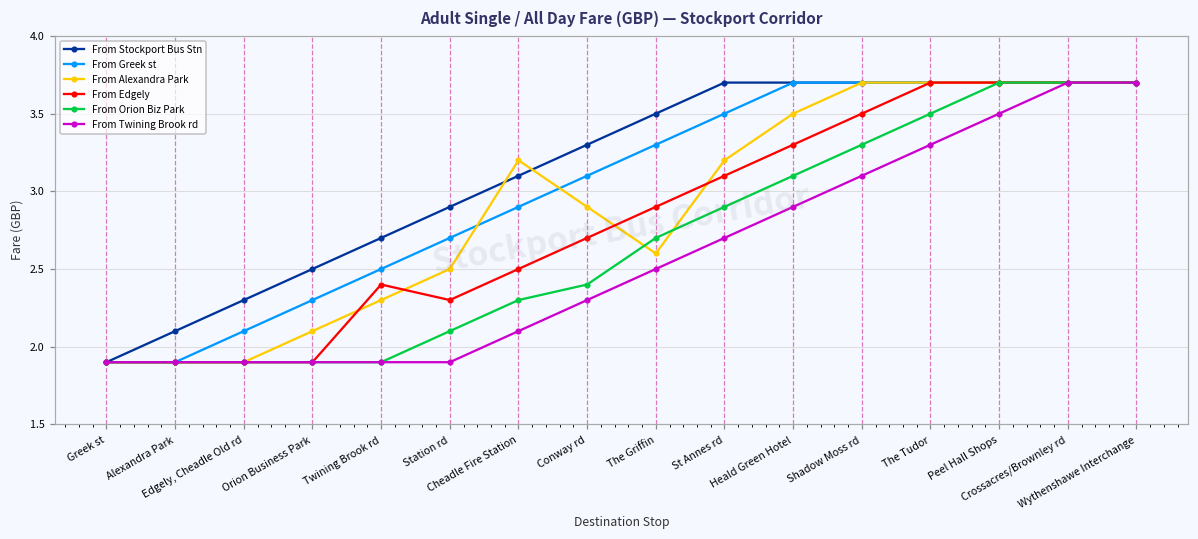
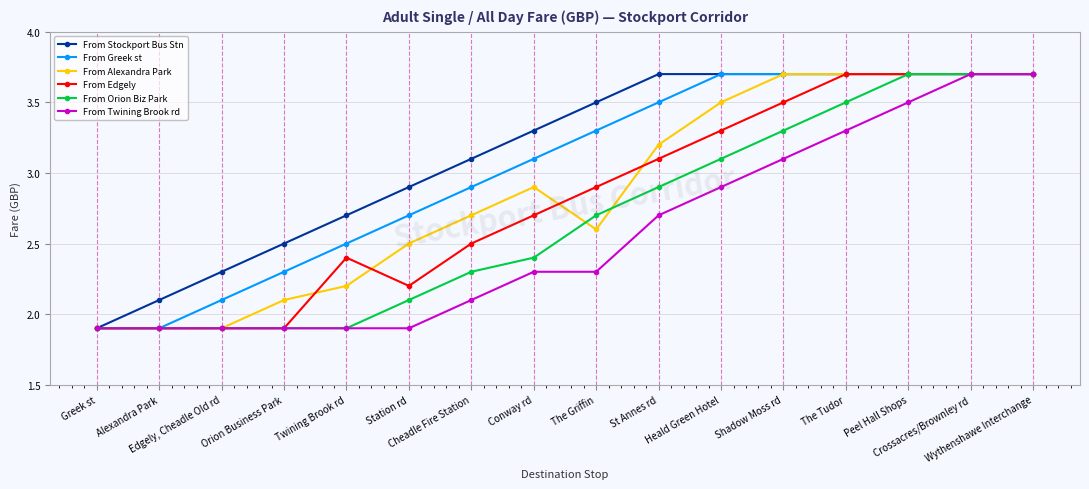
  {
    "From Stockport Bus Stn": {
      "Alexandra Park": 2.1,
      "Edgely, Cheadle Old rd": 2.3,
      "Orion Business Park": 2.5,
      "Twining Brook rd": 2.7,
      "Station rd": 2.9,
      "Cheadle Fire Station": 3.1,
      "Conway rd": 3.3,
      "The Griffin": 3.5,
      "St Annes rd": 3.7
    },
    "From Greek st": {
      "Edgely, Cheadle Old rd": 2.1,
      "Orion Business Park": 2.3,
      "Twining Brook rd": 2.5,
      "Station rd": 2.7,
      "Cheadle Fire Station": 2.9,
      "Conway rd": 3.1,
      "The Griffin": 3.3,
      "St Annes rd": 3.5
    },
    "From Alexandra Park": {
      "Orion Business Park": 2.1,
-     "Twining Brook rd": 2.3,
+     "Twining Brook rd": 2.2,
      "Station rd": 2.5,
-     "Cheadle Fire Station": 3.2,
+     "Cheadle Fire Station": 2.7,
      "Conway rd": 2.9,
      "The Griffin": 2.6,
      "St Annes rd": 3.2,
      "Heald Green Hotel": 3.5
    },
    "From Edgely": {
      "Twining Brook rd": 2.4,
-     "Station rd": 2.3,
+     "Station rd": 2.2,
      "Cheadle Fire Station": 2.5,
      "Conway rd": 2.7,
      "The Griffin": 2.9,
      "St Annes rd": 3.1,
      "Heald Green Hotel": 3.3,
      "Shadow Moss rd": 3.5
    },
    "From Orion Biz Park": {
      "Station rd": 2.1,
      "Cheadle Fire Station": 2.3,
      "Conway rd": 2.4,
      "The Griffin": 2.7,
      "St Annes rd": 2.9,
      "Heald Green Hotel": 3.1,
      "Shadow Moss rd": 3.3,
      "The Tudor": 3.5
    },
    "From Twining Brook rd": {
      "Station rd": 1.9,
      "Cheadle Fire Station": 2.1,
      "Conway rd": 2.3,
-     "The Griffin": 2.5,
+     "The Griffin": 2.3,
      "St Annes rd": 2.7,
      "Heald Green Hotel": 2.9,
      "Shadow Moss rd": 3.1,
      "The Tudor": 3.3,
      "Peel Hall Shops": 3.5
    }
  }
